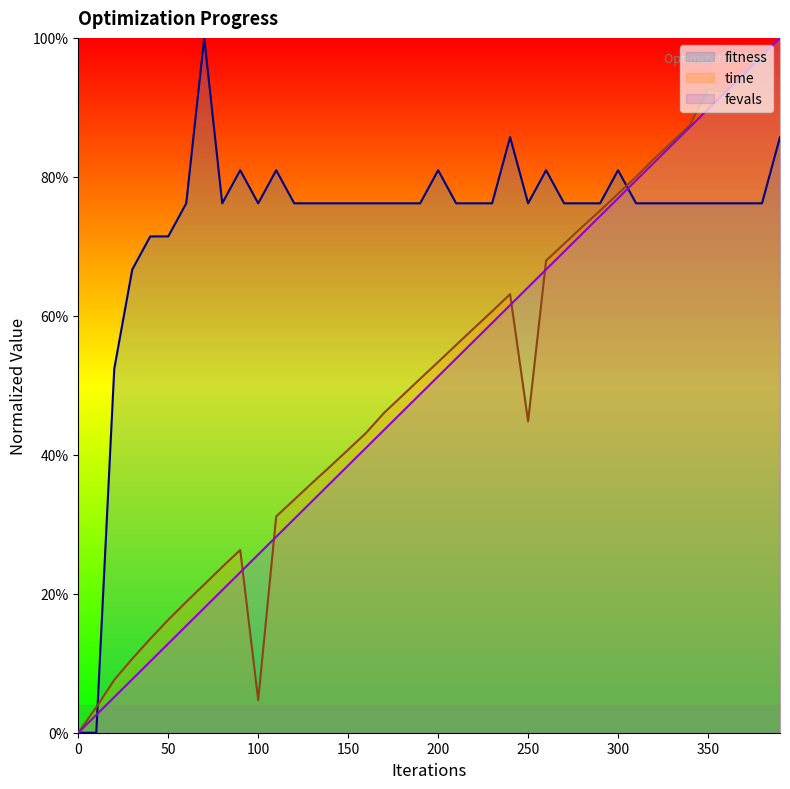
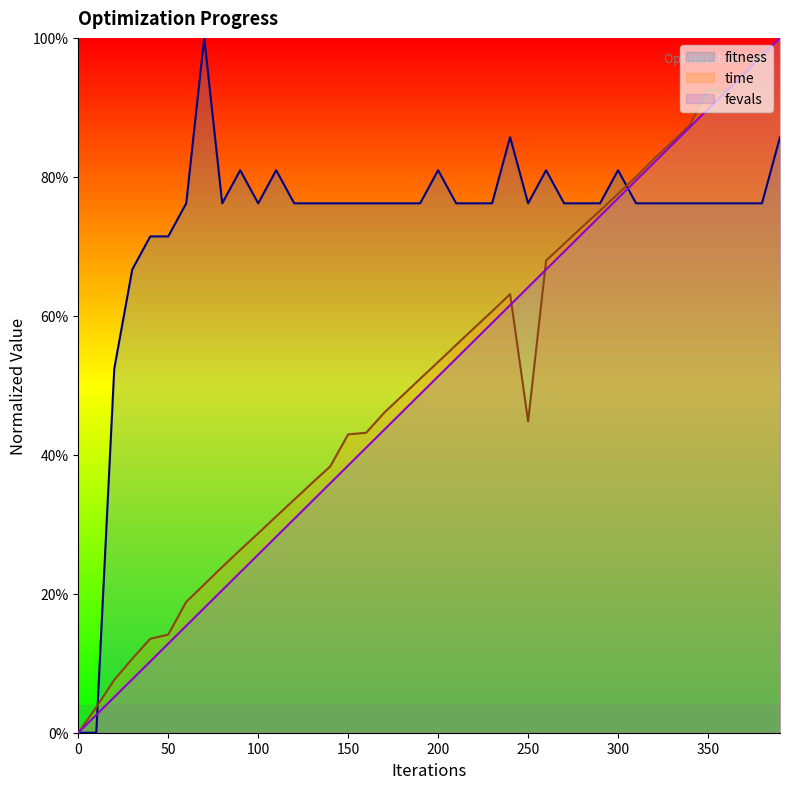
  {
    "time": {
-     "50": "16%",
-     "100": "5%",
-     "150": "41%",
+     "50": "14%",
+     "100": "29%",
+     "150": "43%",
      "200": "53%",
      "250": "45%",
      "300": "78%"
    }
  }
